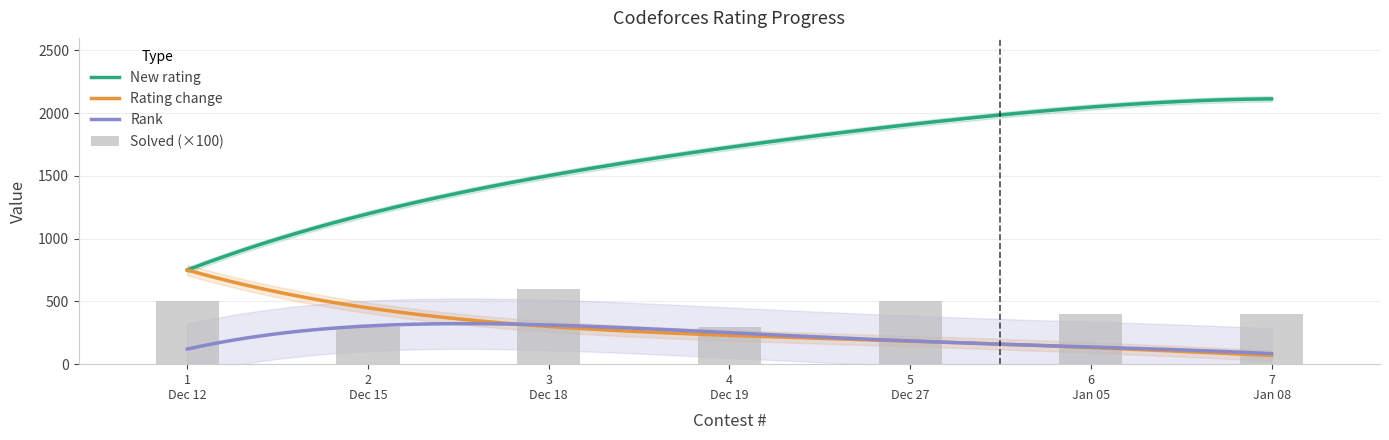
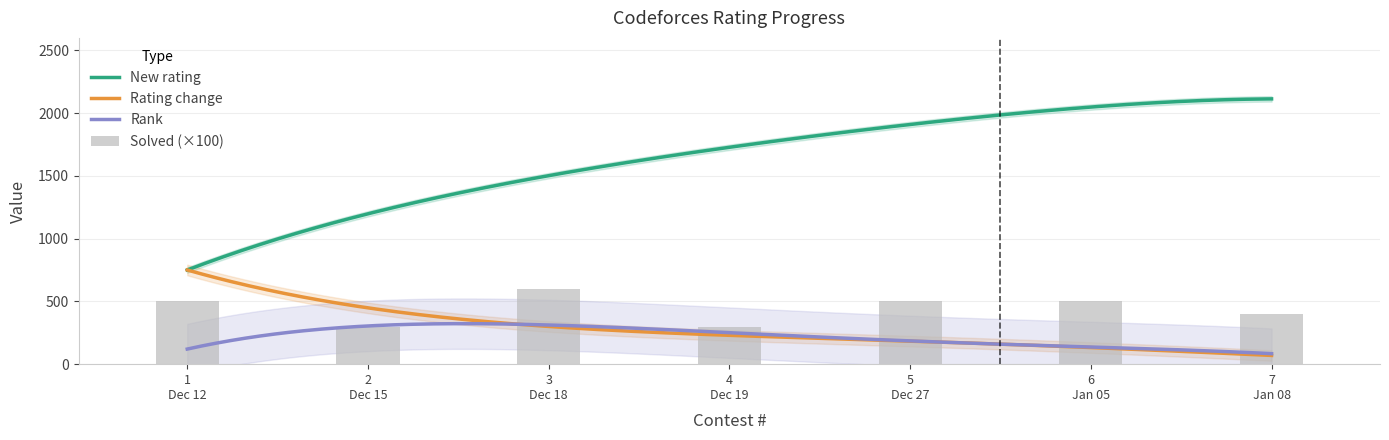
  {
    "Solved (×100)": {
      "1 Dec 12": 500,
      "2 Dec 15": 300,
      "3 Dec 18": 600,
      "4 Dec 19": 300,
      "5 Dec 27": 500,
-     "6 Jan 05": 400,
+     "6 Jan 05": 500,
      "7 Jan 08": 400
    }
  }
